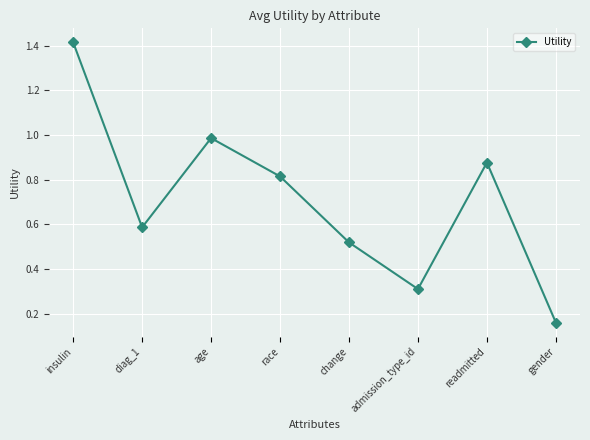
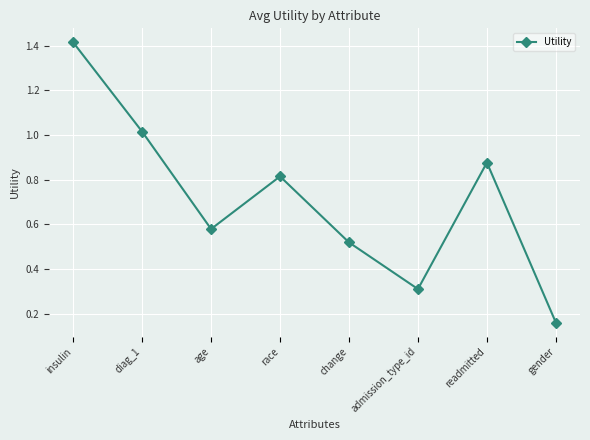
  {
    "insulin": 1.41,
-   "diag_1": 0.59,
-   "age": 0.99,
+   "diag_1": 1.02,
+   "age": 0.58,
    "race": 0.81,
    "change": 0.52,
    "admission_type_id": 0.31,
    "readmitted": 0.88,
    "gender": 0.16
  }
